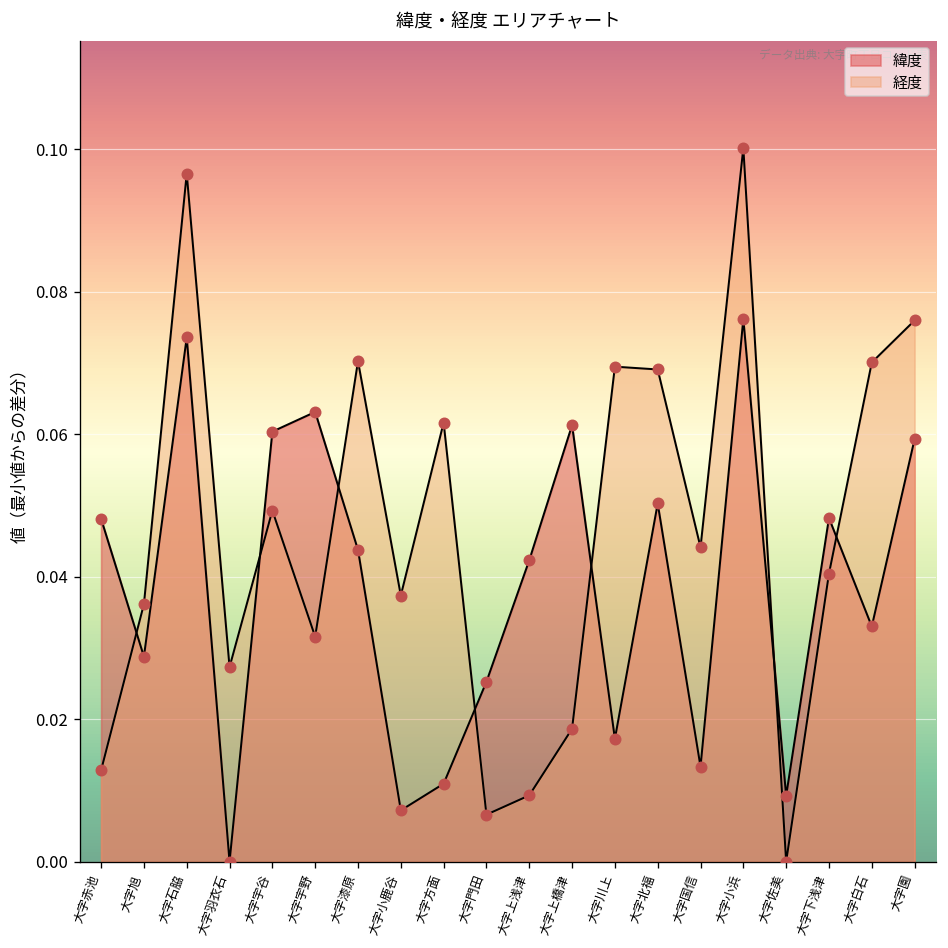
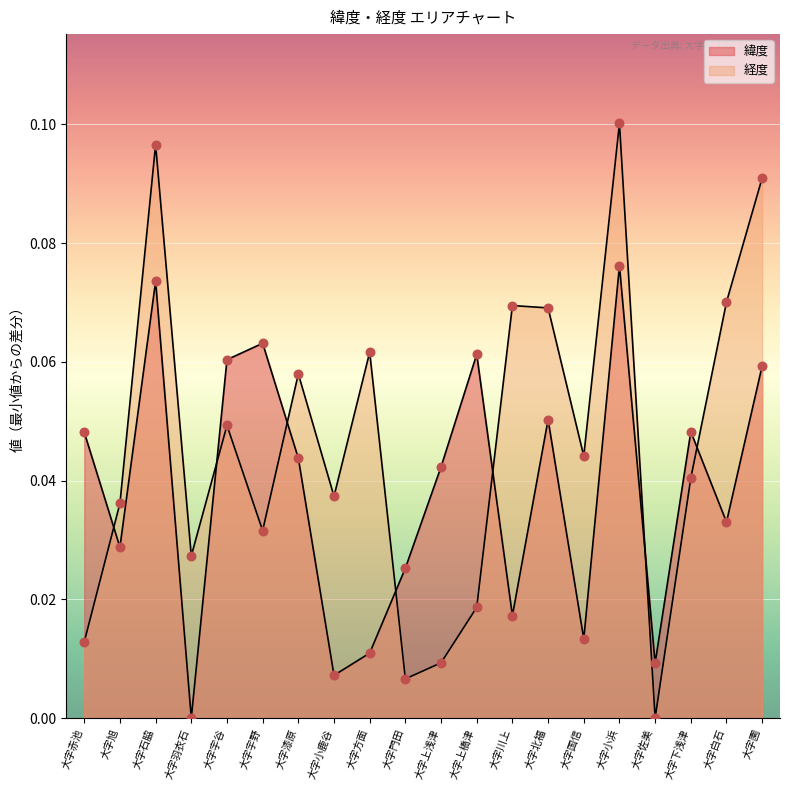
  {
    "緯度": {
      "大字赤池": 0.048,
      "大字旭": 0.029,
      "大字石脇": 0.074,
      "大字羽衣石": 0.000,
      "大字宇谷": 0.060,
      "大字宇野": 0.063,
      "大字漆原": 0.044,
      "大字小鹿谷": 0.007,
      "大字方面": 0.011,
      "大字門田": 0.025,
      "大字上浅津": 0.042,
      "大字上橋津": 0.061,
      "大字川上": 0.017,
      "大字北福": 0.050,
      "大字国信": 0.013,
      "大字小浜": 0.076,
      "大字佐美": 0.009,
      "大字下浅津": 0.048,
      "大字白石": 0.033,
      "大字園": 0.059
    },
    "経度": {
      "大字赤池": 0.013,
      "大字旭": 0.036,
      "大字石脇": 0.097,
      "大字羽衣石": 0.027,
      "大字宇谷": 0.049,
      "大字宇野": 0.032,
-     "大字漆原": 0.070,
+     "大字漆原": 0.058,
      "大字小鹿谷": 0.037,
      "大字方面": 0.062,
      "大字門田": 0.007,
      "大字上浅津": 0.009,
      "大字上橋津": 0.019,
      "大字川上": 0.069,
      "大字北福": 0.069,
      "大字国信": 0.044,
      "大字小浜": 0.100,
      "大字佐美": 0.000,
      "大字下浅津": 0.040,
      "大字白石": 0.070,
-     "大字園": 0.076
+     "大字園": 0.091
    }
  }
